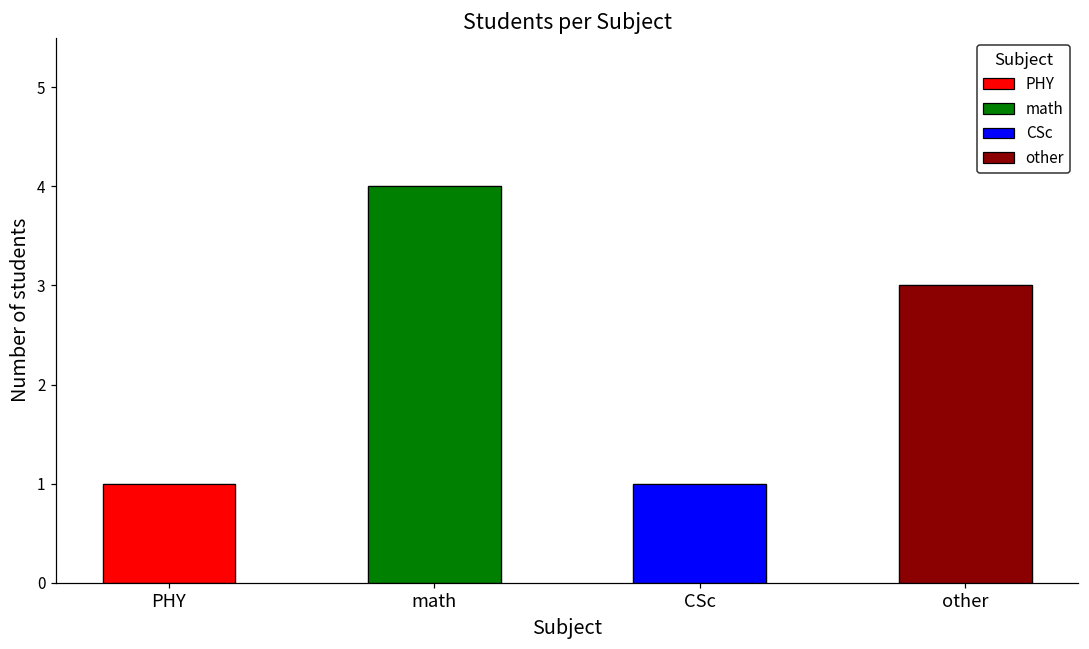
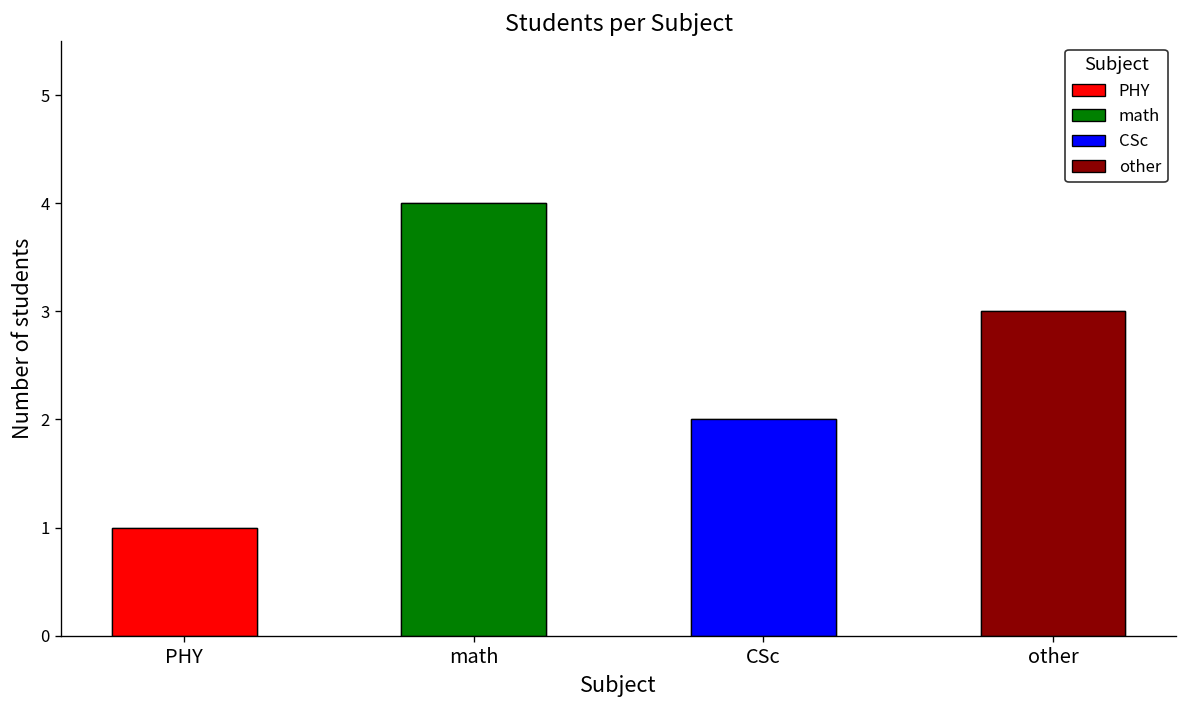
  {
    "math": {
      "math": 4
    },
    "CSc": {
-     "CSc": 1
+     "CSc": 2
    },
    "other": {
      "other": 3
    }
  }
